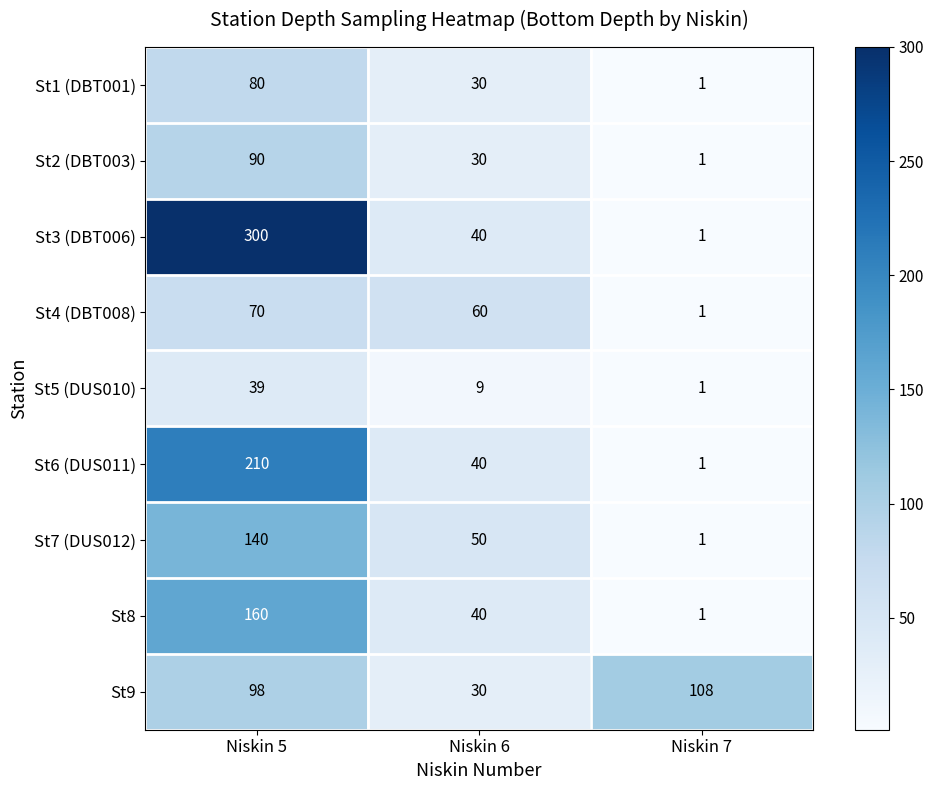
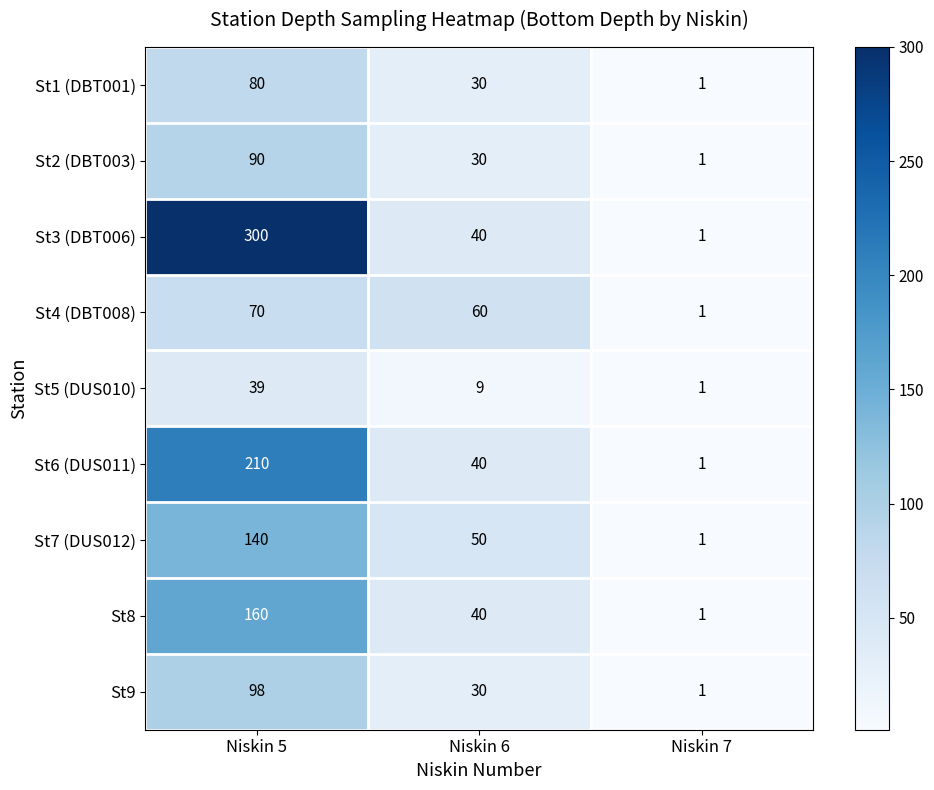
  {
    "St1 (DBT001)": {
      "Niskin 5": 80,
      "Niskin 6": 30,
      "Niskin 7": 1
    },
    "St2 (DBT003)": {
      "Niskin 5": 90,
      "Niskin 6": 30,
      "Niskin 7": 1
    },
    "St3 (DBT006)": {
      "Niskin 5": 300,
      "Niskin 6": 40,
      "Niskin 7": 1
    },
    "St4 (DBT008)": {
      "Niskin 5": 70,
      "Niskin 6": 60,
      "Niskin 7": 1
    },
    "St5 (DUS010)": {
      "Niskin 5": 39,
      "Niskin 6": 9,
      "Niskin 7": 1
    },
    "St6 (DUS011)": {
      "Niskin 5": 210,
      "Niskin 6": 40,
      "Niskin 7": 1
    },
    "St7 (DUS012)": {
      "Niskin 5": 140,
      "Niskin 6": 50,
      "Niskin 7": 1
    },
    "St8": {
      "Niskin 5": 160,
      "Niskin 6": 40,
      "Niskin 7": 1
    },
    "St9": {
      "Niskin 5": 98,
      "Niskin 6": 30,
-     "Niskin 7": 108
+     "Niskin 7": 1
    }
  }
